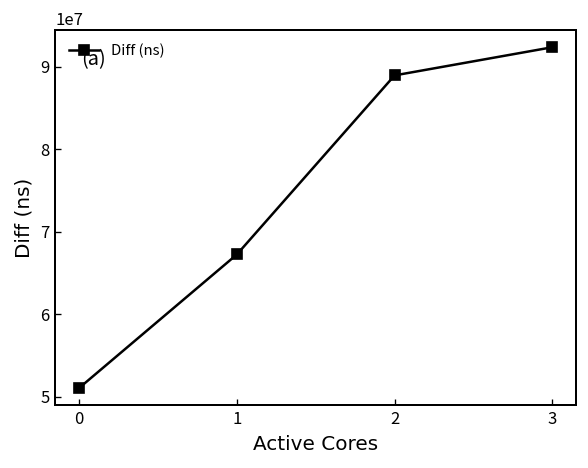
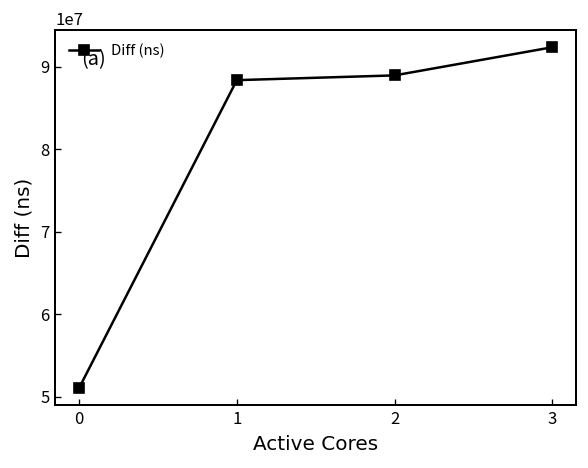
  {
    "0": 51000000,
-   "1": 67000000,
+   "1": 88000000,
    "2": 89000000,
    "3": 92000000
  }
